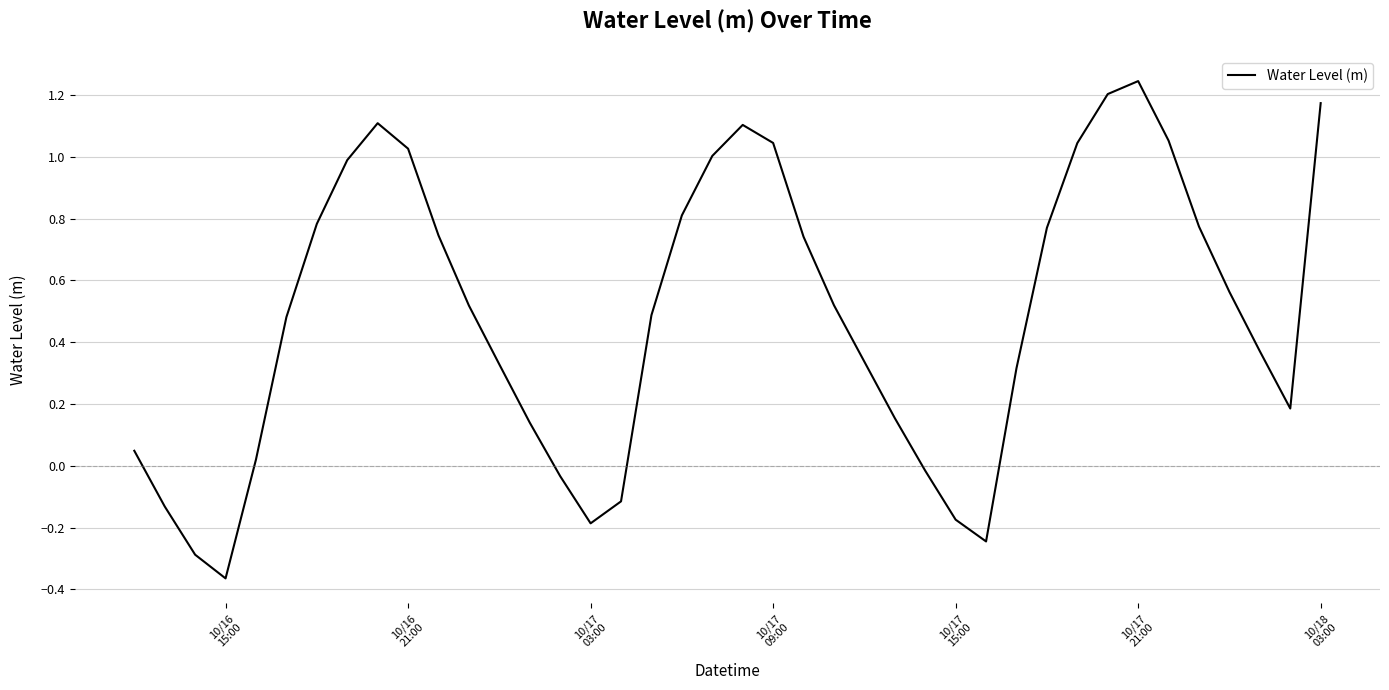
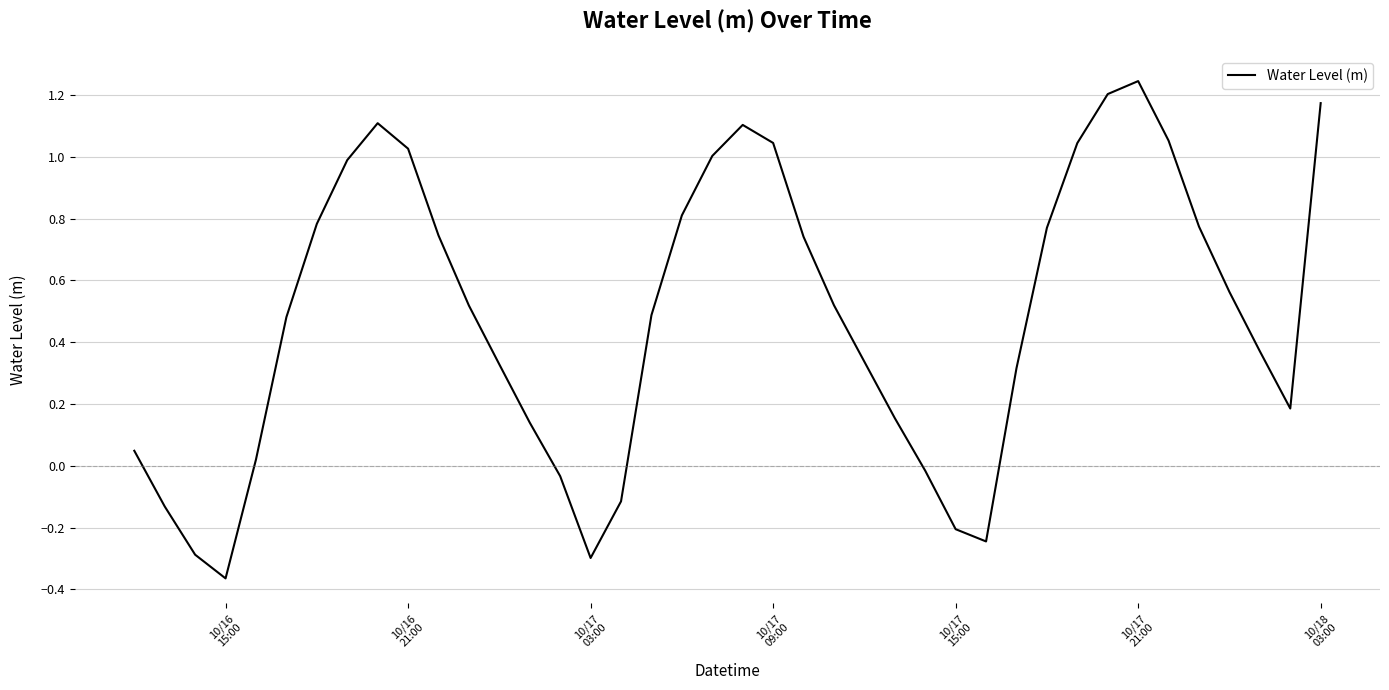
  {
    "10/16 15:00": -0.36,
    "10/16 21:00": 1.03,
-   "10/17 03:00": -0.19,
+   "10/17 03:00": -0.30,
    "10/17 09:00": 1.04,
-   "10/17 15:00": -0.17,
+   "10/17 15:00": -0.21,
    "10/17 21:00": 1.24,
    "10/18 03:00": 1.17
  }
